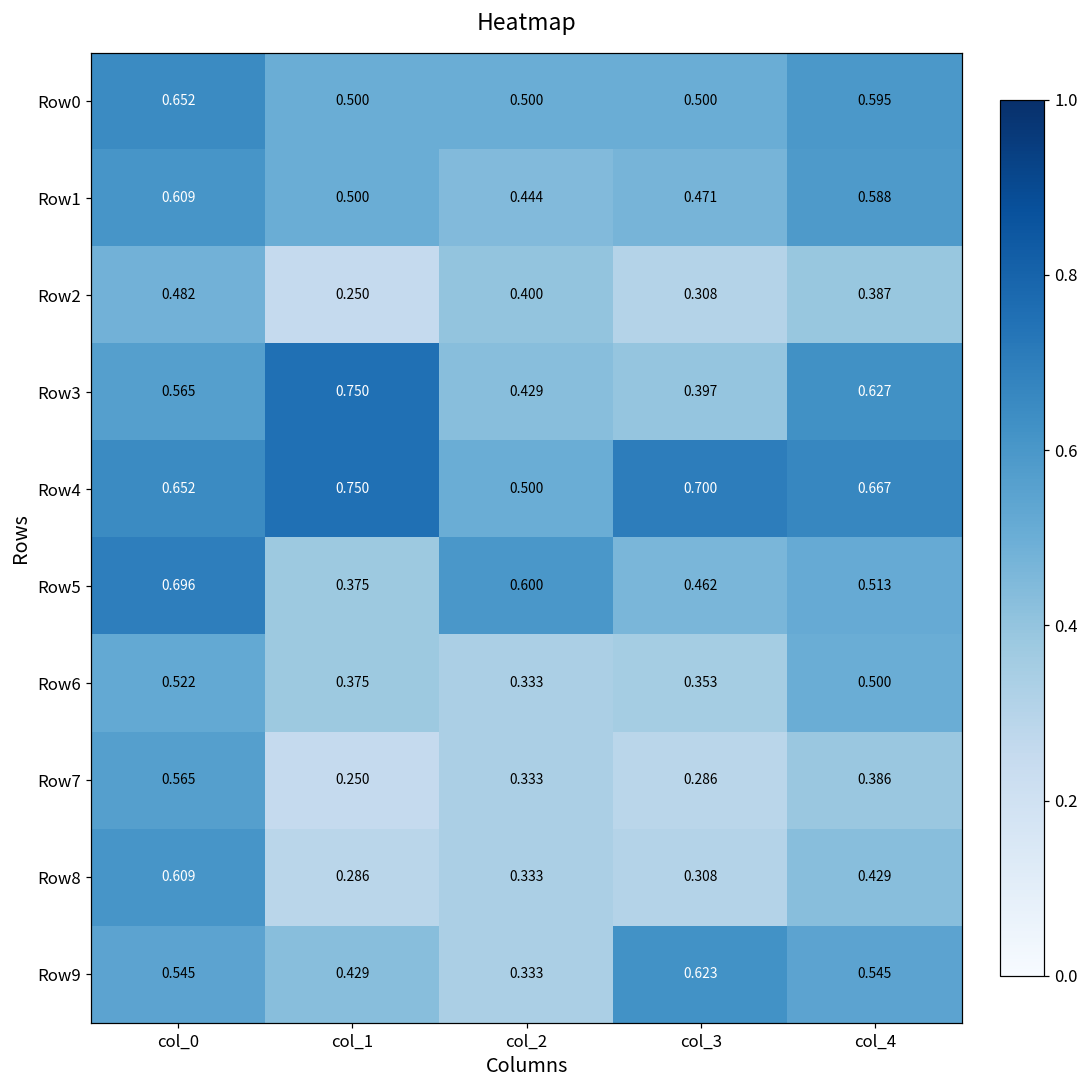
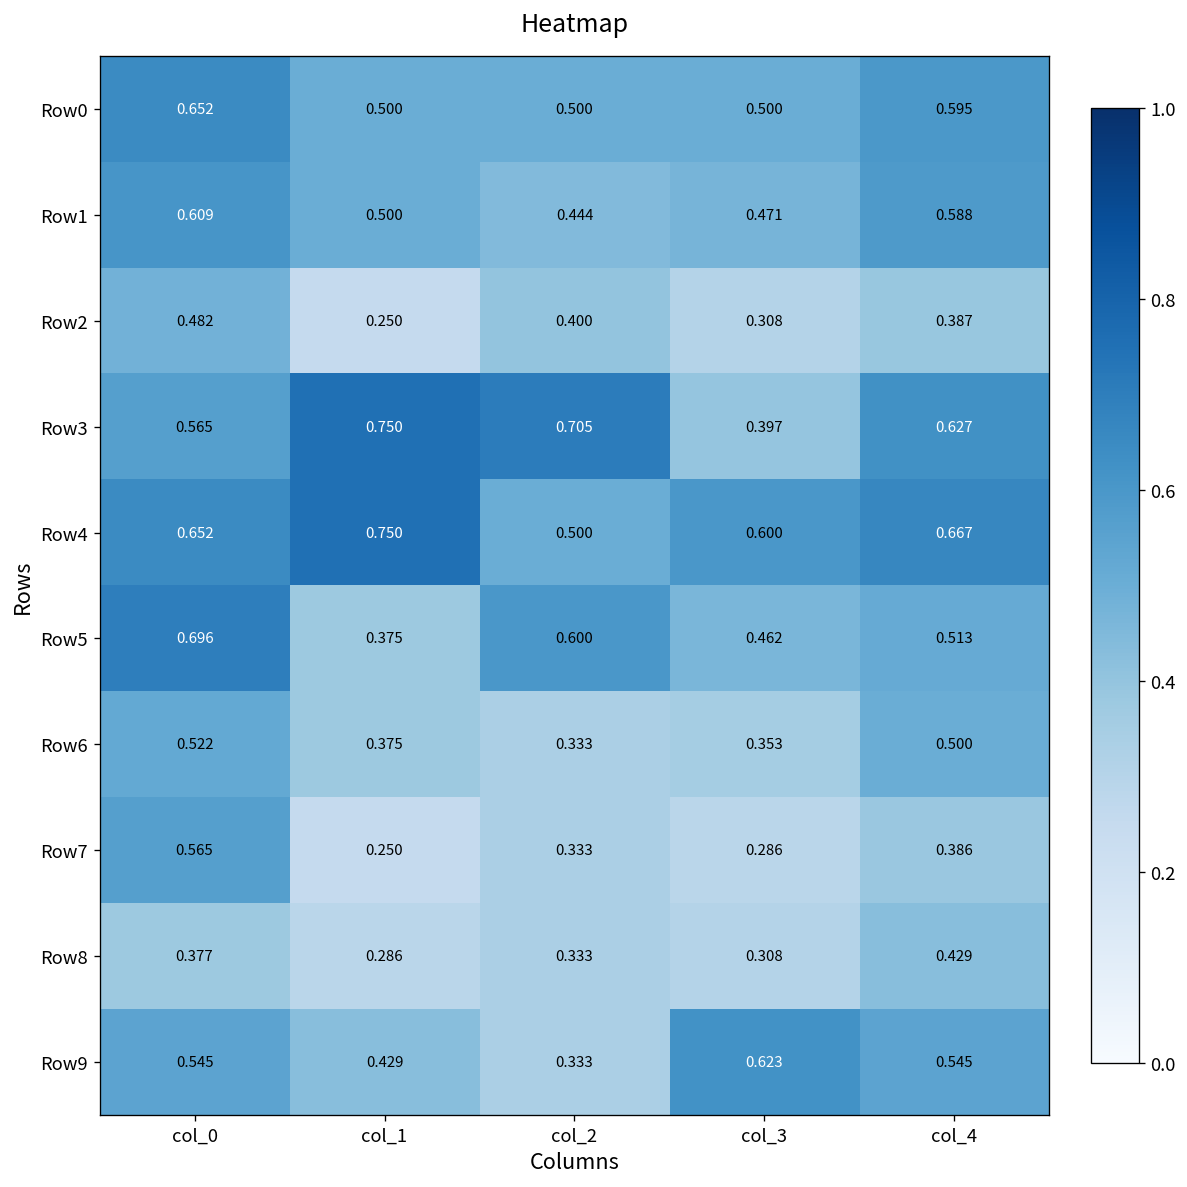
  {
    "Row0": {
      "col_0": 0.652,
      "col_1": 0.500,
      "col_2": 0.500,
      "col_3": 0.500,
      "col_4": 0.595
    },
    "Row1": {
      "col_0": 0.609,
      "col_1": 0.500,
      "col_2": 0.444,
      "col_3": 0.471,
      "col_4": 0.588
    },
    "Row2": {
      "col_0": 0.482,
      "col_1": 0.250,
      "col_2": 0.400,
      "col_3": 0.308,
      "col_4": 0.387
    },
    "Row3": {
      "col_0": 0.565,
      "col_1": 0.750,
-     "col_2": 0.429,
+     "col_2": 0.705,
      "col_3": 0.397,
      "col_4": 0.627
    },
    "Row4": {
      "col_0": 0.652,
      "col_1": 0.750,
      "col_2": 0.500,
-     "col_3": 0.700,
+     "col_3": 0.600,
      "col_4": 0.667
    },
    "Row5": {
      "col_0": 0.696,
      "col_1": 0.375,
      "col_2": 0.600,
      "col_3": 0.462,
      "col_4": 0.513
    },
    "Row6": {
      "col_0": 0.522,
      "col_1": 0.375,
      "col_2": 0.333,
      "col_3": 0.353,
      "col_4": 0.500
    },
    "Row7": {
      "col_0": 0.565,
      "col_1": 0.250,
      "col_2": 0.333,
      "col_3": 0.286,
      "col_4": 0.386
    },
    "Row8": {
-     "col_0": 0.609,
+     "col_0": 0.377,
      "col_1": 0.286,
      "col_2": 0.333,
      "col_3": 0.308,
      "col_4": 0.429
    },
    "Row9": {
      "col_0": 0.545,
      "col_1": 0.429,
      "col_2": 0.333,
      "col_3": 0.623,
      "col_4": 0.545
    }
  }
